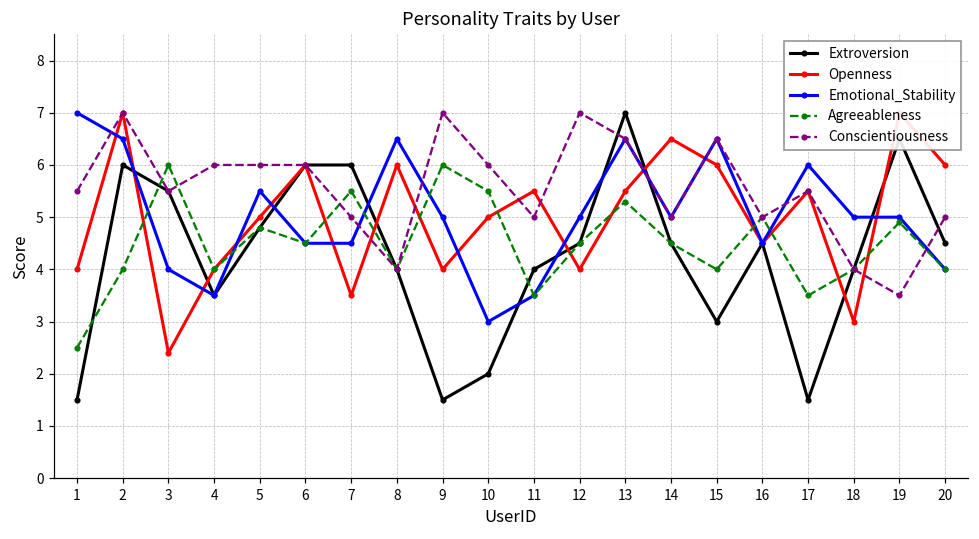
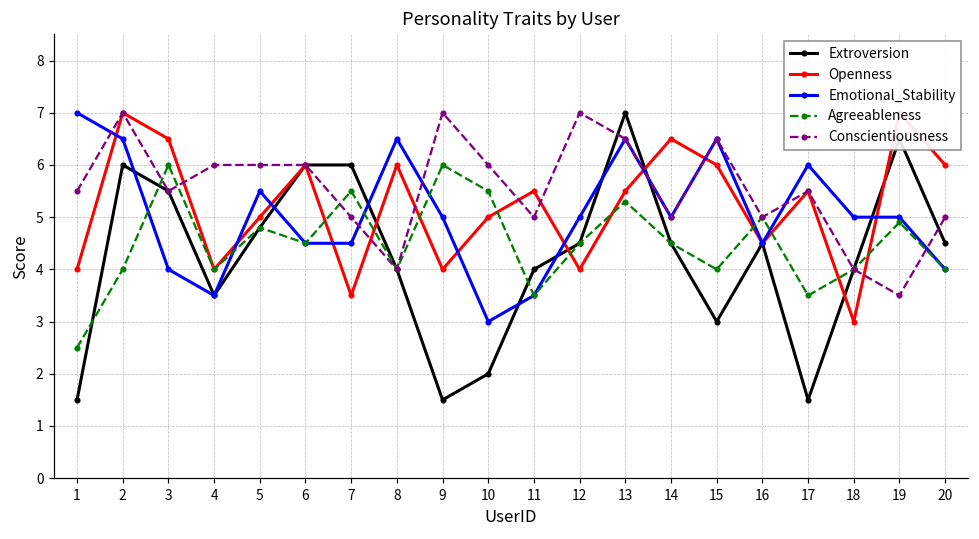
  {
    "Extroversion": {
      "1": 1.5,
      "2": 6.0,
      "7": 6.0,
      "9": 1.5,
      "10": 2.0,
      "11": 4.0,
      "13": 7.0,
      "15": 3.0,
      "17": 1.5,
      "20": 4.5
    },
    "Openness": {
      "1": 4.0,
-     "3": 2.4,
+     "3": 6.5,
      "5": 5.0,
      "7": 3.5,
      "8": 6.0,
      "9": 4.0,
      "10": 5.0,
      "11": 5.5,
      "12": 4.0,
      "13": 5.5,
      "14": 6.5,
      "15": 6.0,
      "18": 3.0,
      "20": 6.0
    },
    "Emotional_Stability": {
      "1": 7.0,
      "2": 6.5,
      "3": 4.0,
      "5": 5.5,
      "7": 4.5,
      "8": 6.5,
      "9": 5.0,
      "10": 3.0,
      "12": 5.0,
      "17": 6.0,
      "18": 5.0,
      "19": 5.0
    },
    "Agreeableness": {
      "1": 2.5,
      "2": 4.0,
      "3": 6.0,
      "7": 5.5,
      "9": 6.0,
      "10": 5.5,
      "13": 5.3,
      "15": 4.0,
      "17": 3.5,
      "19": 4.9
    },
    "Conscientiousness": {
      "1": 5.5,
      "4": 6.0,
      "5": 6.0,
      "7": 5.0,
      "9": 7.0,
      "10": 6.0,
      "11": 5.0,
      "12": 7.0,
      "19": 3.5,
      "20": 5.0
    }
  }
